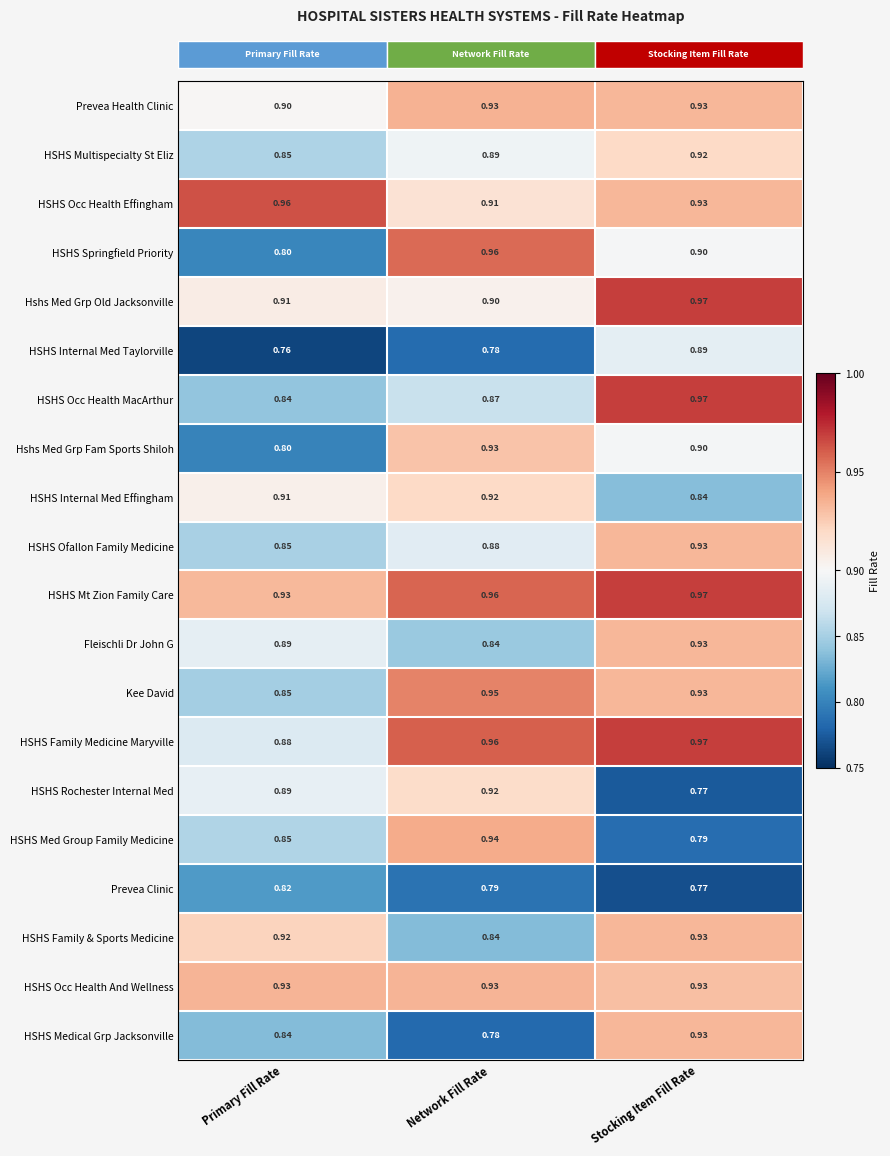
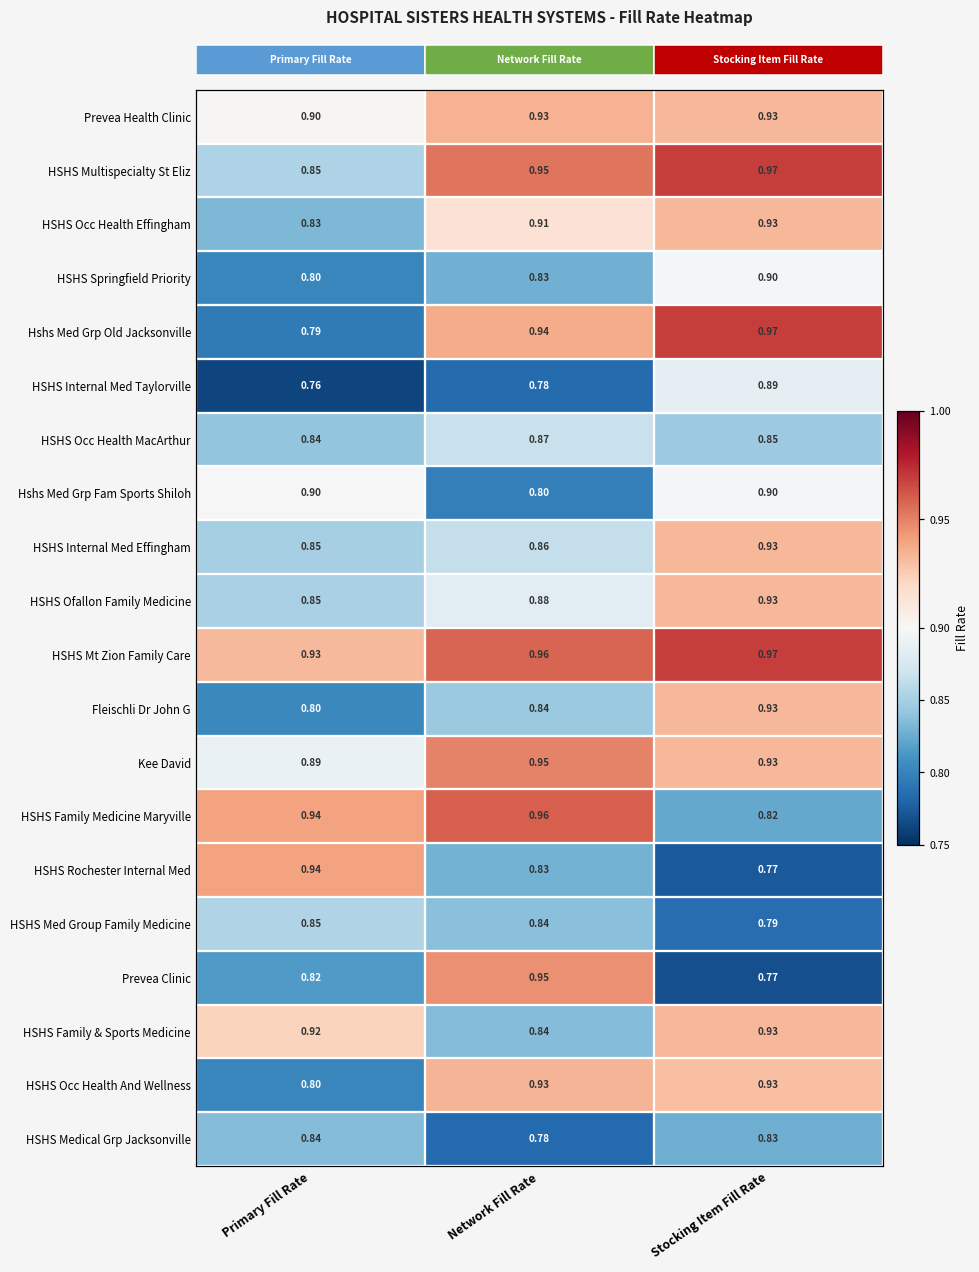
  {
    "Prevea Health Clinic": {
      "Primary Fill Rate": 0.90,
      "Network Fill Rate": 0.93,
      "Stocking Item Fill Rate": 0.93
    },
    "HSHS Multispecialty St Eliz": {
      "Primary Fill Rate": 0.85,
-     "Network Fill Rate": 0.89,
-     "Stocking Item Fill Rate": 0.92
+     "Network Fill Rate": 0.95,
+     "Stocking Item Fill Rate": 0.97
    },
    "HSHS Occ Health Effingham": {
-     "Primary Fill Rate": 0.96,
+     "Primary Fill Rate": 0.83,
      "Network Fill Rate": 0.91,
      "Stocking Item Fill Rate": 0.93
    },
    "HSHS Springfield Priority": {
      "Primary Fill Rate": 0.80,
-     "Network Fill Rate": 0.96,
+     "Network Fill Rate": 0.83,
      "Stocking Item Fill Rate": 0.90
    },
    "Hshs Med Grp Old Jacksonville": {
-     "Primary Fill Rate": 0.91,
-     "Network Fill Rate": 0.90,
+     "Primary Fill Rate": 0.79,
+     "Network Fill Rate": 0.94,
      "Stocking Item Fill Rate": 0.97
    },
    "HSHS Internal Med Taylorville": {
      "Primary Fill Rate": 0.76,
      "Network Fill Rate": 0.78,
      "Stocking Item Fill Rate": 0.89
    },
    "HSHS Occ Health MacArthur": {
      "Primary Fill Rate": 0.84,
      "Network Fill Rate": 0.87,
-     "Stocking Item Fill Rate": 0.97
+     "Stocking Item Fill Rate": 0.85
    },
    "Hshs Med Grp Fam Sports Shiloh": {
-     "Primary Fill Rate": 0.80,
-     "Network Fill Rate": 0.93,
+     "Primary Fill Rate": 0.90,
+     "Network Fill Rate": 0.80,
      "Stocking Item Fill Rate": 0.90
    },
    "HSHS Internal Med Effingham": {
-     "Primary Fill Rate": 0.91,
-     "Network Fill Rate": 0.92,
-     "Stocking Item Fill Rate": 0.84
+     "Primary Fill Rate": 0.85,
+     "Network Fill Rate": 0.86,
+     "Stocking Item Fill Rate": 0.93
    },
    "HSHS Ofallon Family Medicine": {
      "Primary Fill Rate": 0.85,
      "Network Fill Rate": 0.88,
      "Stocking Item Fill Rate": 0.93
    },
    "HSHS Mt Zion Family Care": {
      "Primary Fill Rate": 0.93,
      "Network Fill Rate": 0.96,
      "Stocking Item Fill Rate": 0.97
    },
    "Fleischli Dr John G": {
-     "Primary Fill Rate": 0.89,
+     "Primary Fill Rate": 0.80,
      "Network Fill Rate": 0.84,
      "Stocking Item Fill Rate": 0.93
    },
    "Kee David": {
-     "Primary Fill Rate": 0.85,
+     "Primary Fill Rate": 0.89,
      "Network Fill Rate": 0.95,
      "Stocking Item Fill Rate": 0.93
    },
    "HSHS Family Medicine Maryville": {
-     "Primary Fill Rate": 0.88,
+     "Primary Fill Rate": 0.94,
      "Network Fill Rate": 0.96,
-     "Stocking Item Fill Rate": 0.97
+     "Stocking Item Fill Rate": 0.82
    },
    "HSHS Rochester Internal Med": {
-     "Primary Fill Rate": 0.89,
-     "Network Fill Rate": 0.92,
+     "Primary Fill Rate": 0.94,
+     "Network Fill Rate": 0.83,
      "Stocking Item Fill Rate": 0.77
    },
    "HSHS Med Group Family Medicine": {
      "Primary Fill Rate": 0.85,
-     "Network Fill Rate": 0.94,
+     "Network Fill Rate": 0.84,
      "Stocking Item Fill Rate": 0.79
    },
    "Prevea Clinic": {
      "Primary Fill Rate": 0.82,
-     "Network Fill Rate": 0.79,
+     "Network Fill Rate": 0.95,
      "Stocking Item Fill Rate": 0.77
    },
    "HSHS Family & Sports Medicine": {
      "Primary Fill Rate": 0.92,
      "Network Fill Rate": 0.84,
      "Stocking Item Fill Rate": 0.93
    },
    "HSHS Occ Health And Wellness": {
-     "Primary Fill Rate": 0.93,
+     "Primary Fill Rate": 0.80,
      "Network Fill Rate": 0.93,
      "Stocking Item Fill Rate": 0.93
    },
    "HSHS Medical Grp Jacksonville": {
      "Primary Fill Rate": 0.84,
      "Network Fill Rate": 0.78,
-     "Stocking Item Fill Rate": 0.93
+     "Stocking Item Fill Rate": 0.83
    }
  }
